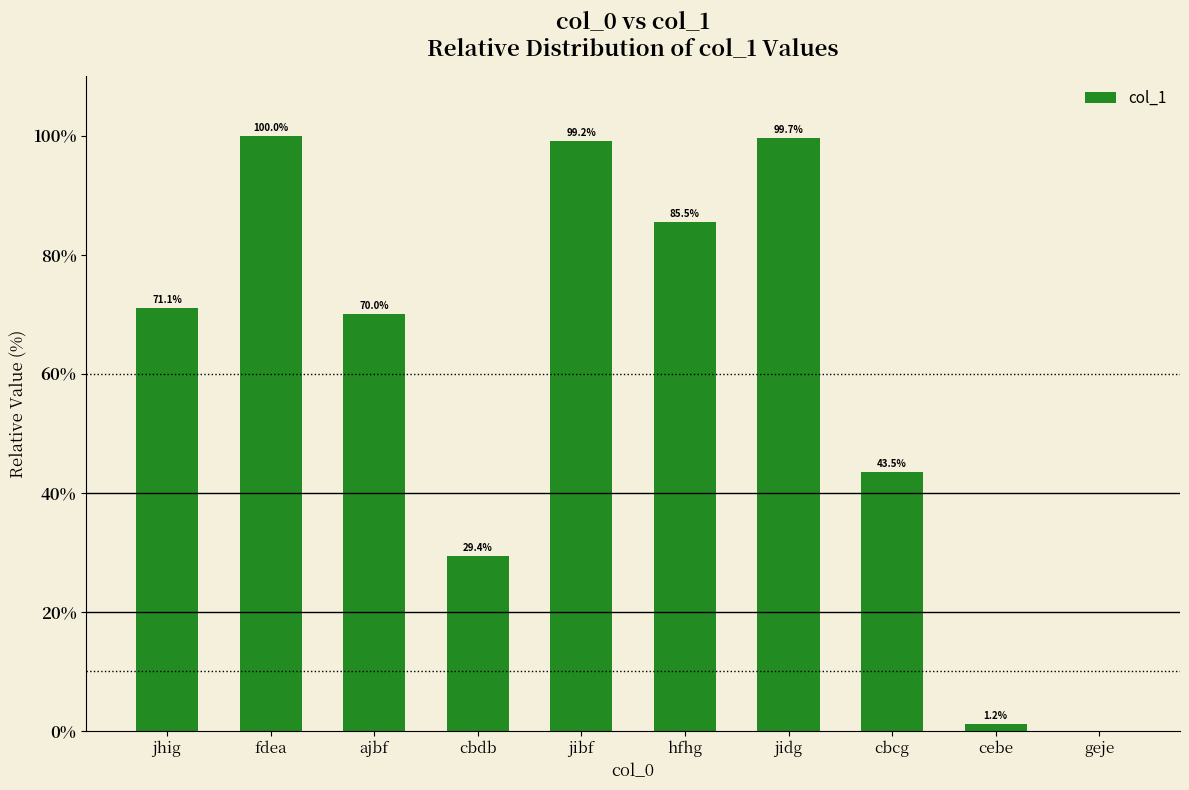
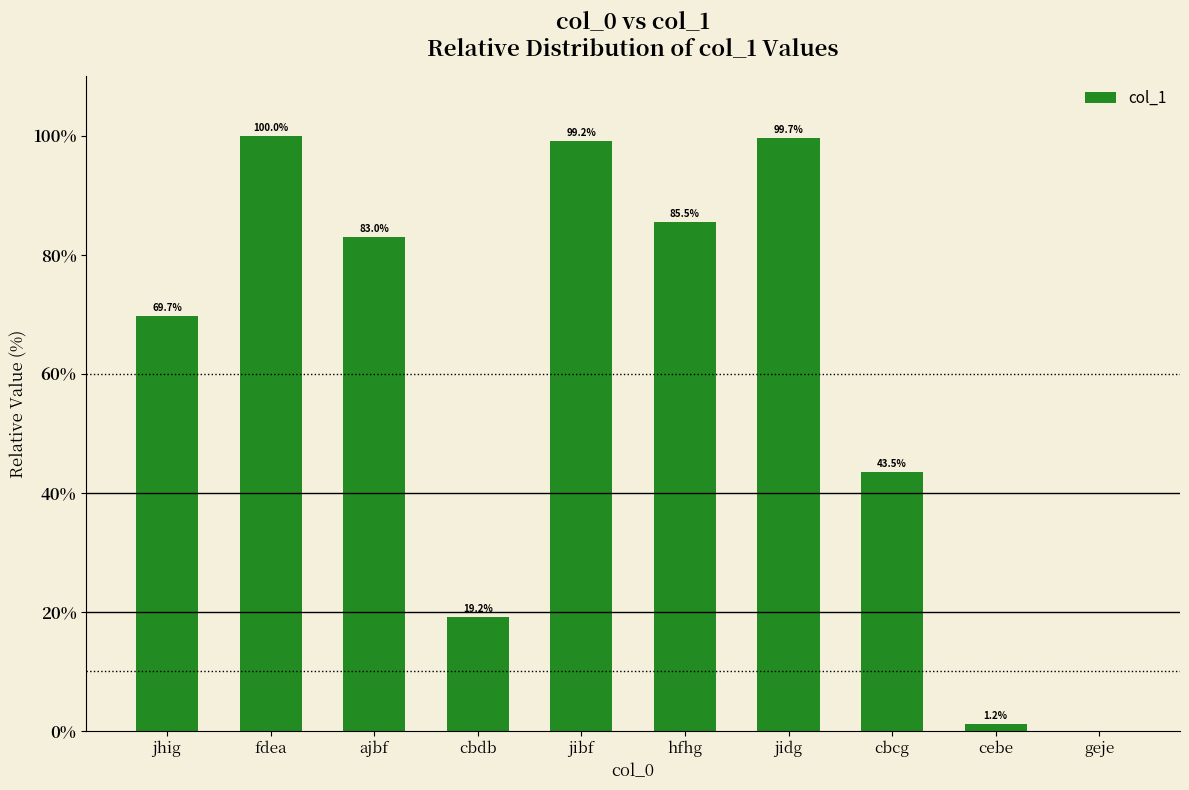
  {
-   "jhig": "71.1%",
+   "jhig": "69.7%",
    "fdea": "100.0%",
-   "ajbf": "70.0%",
-   "cbdb": "29.4%",
+   "ajbf": "83.0%",
+   "cbdb": "19.2%",
    "jibf": "99.2%",
    "hfhg": "85.5%",
    "jidg": "99.7%",
    "cbcg": "43.5%",
    "cebe": "1.2%"
  }
